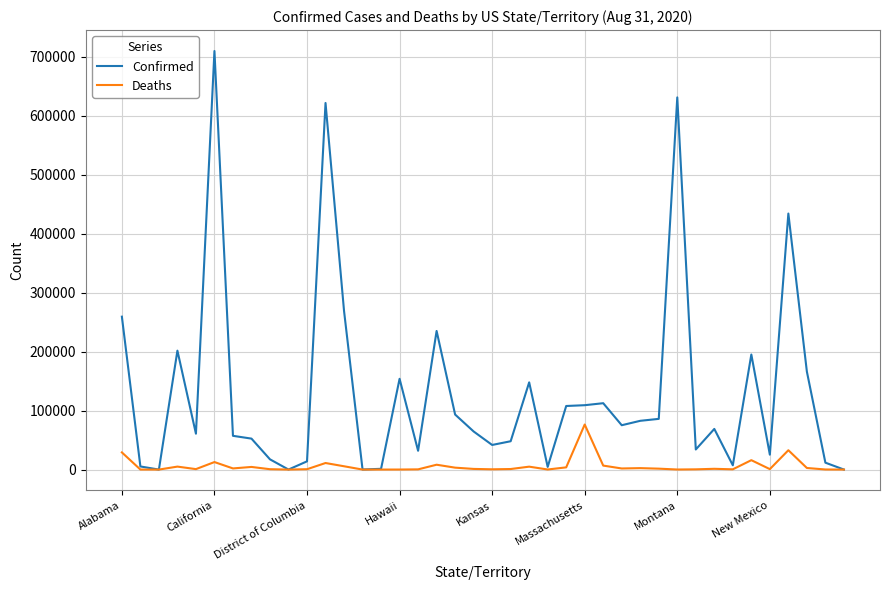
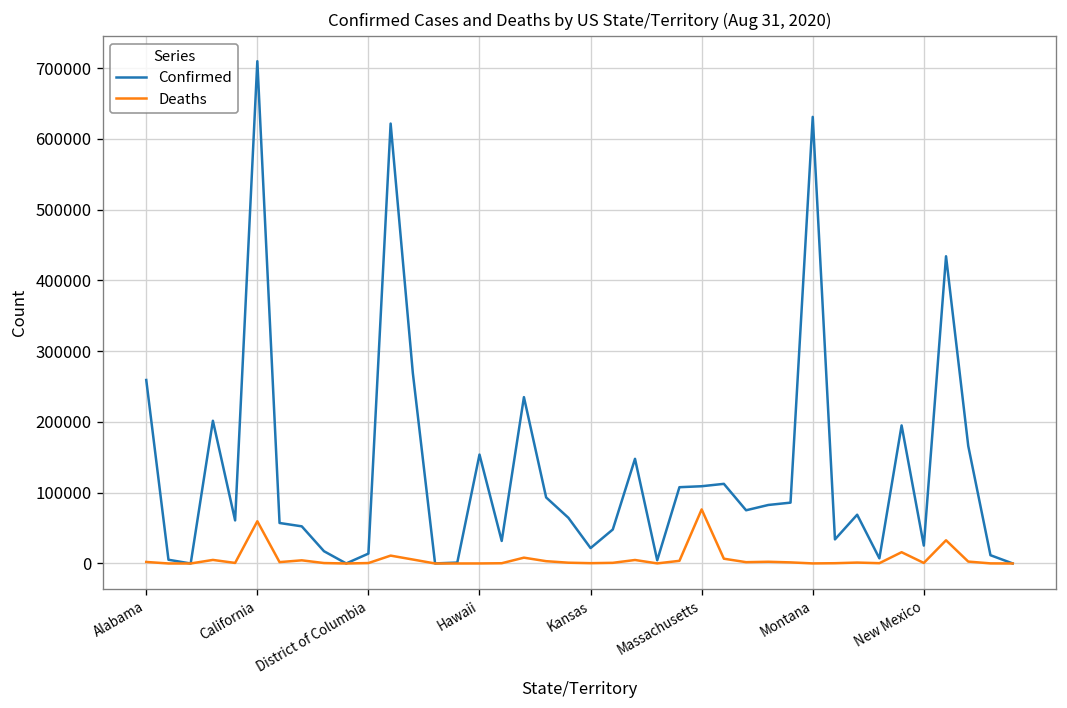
  {
    "Confirmed": {
      "Alabama": 260000,
      "California": 710000,
      "District of Columbia": 10000,
      "Hawaii": 150000,
-     "Kansas": 40000,
+     "Kansas": 20000,
      "Massachusetts": 110000,
      "Montana": 630000,
      "New Mexico": 30000
    },
    "Deaths": {
-     "Alabama": 30000,
-     "California": 10000,
+     "Alabama": 0,
+     "California": 60000,
      "District of Columbia": 0,
      "Hawaii": 0,
      "Kansas": 0,
      "Massachusetts": 80000,
      "Montana": 0,
      "New Mexico": 0
    }
  }
